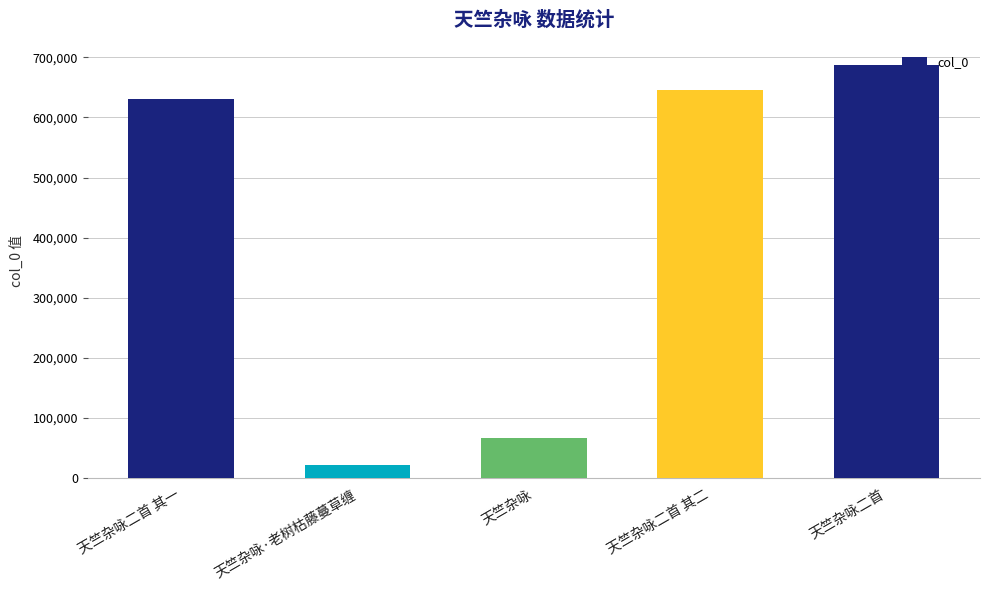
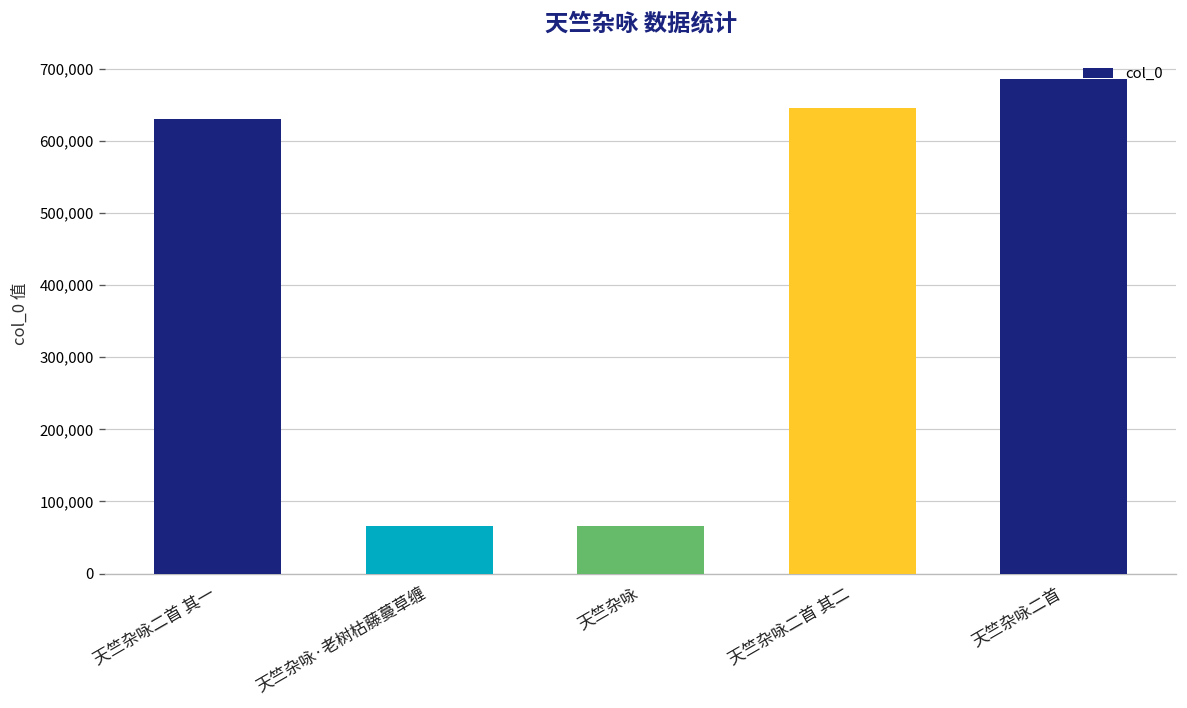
  {
    "天竺杂咏二首 其一": "630,000",
-   "天竺杂咏·老树枯藤蔓草缠": "20,000",
+   "天竺杂咏·老树枯藤蔓草缠": "70,000",
    "天竺杂咏": "70,000",
    "天竺杂咏二首 其二": "650,000",
    "天竺杂咏二首": "690,000"
  }
